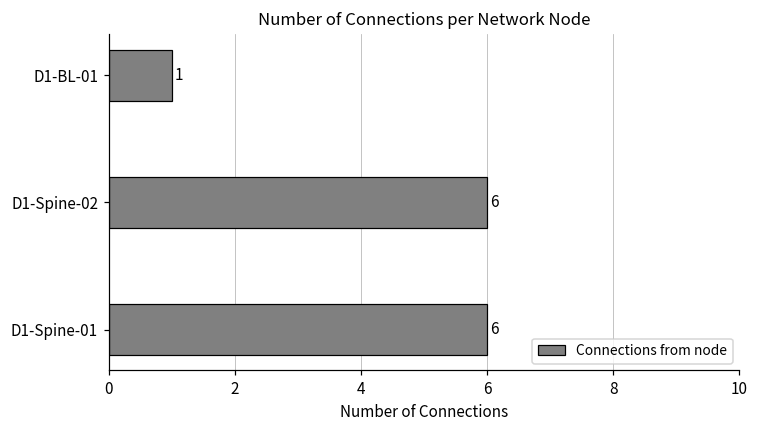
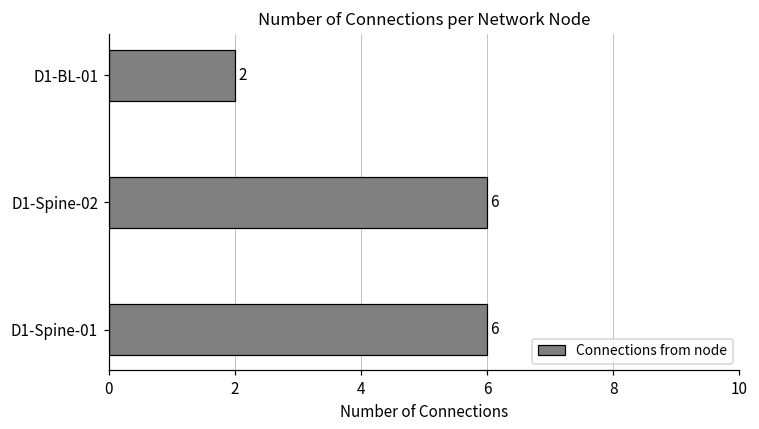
  {
-   "D1-BL-01": 1,
+   "D1-BL-01": 2,
    "D1-Spine-02": 6,
    "D1-Spine-01": 6
  }
